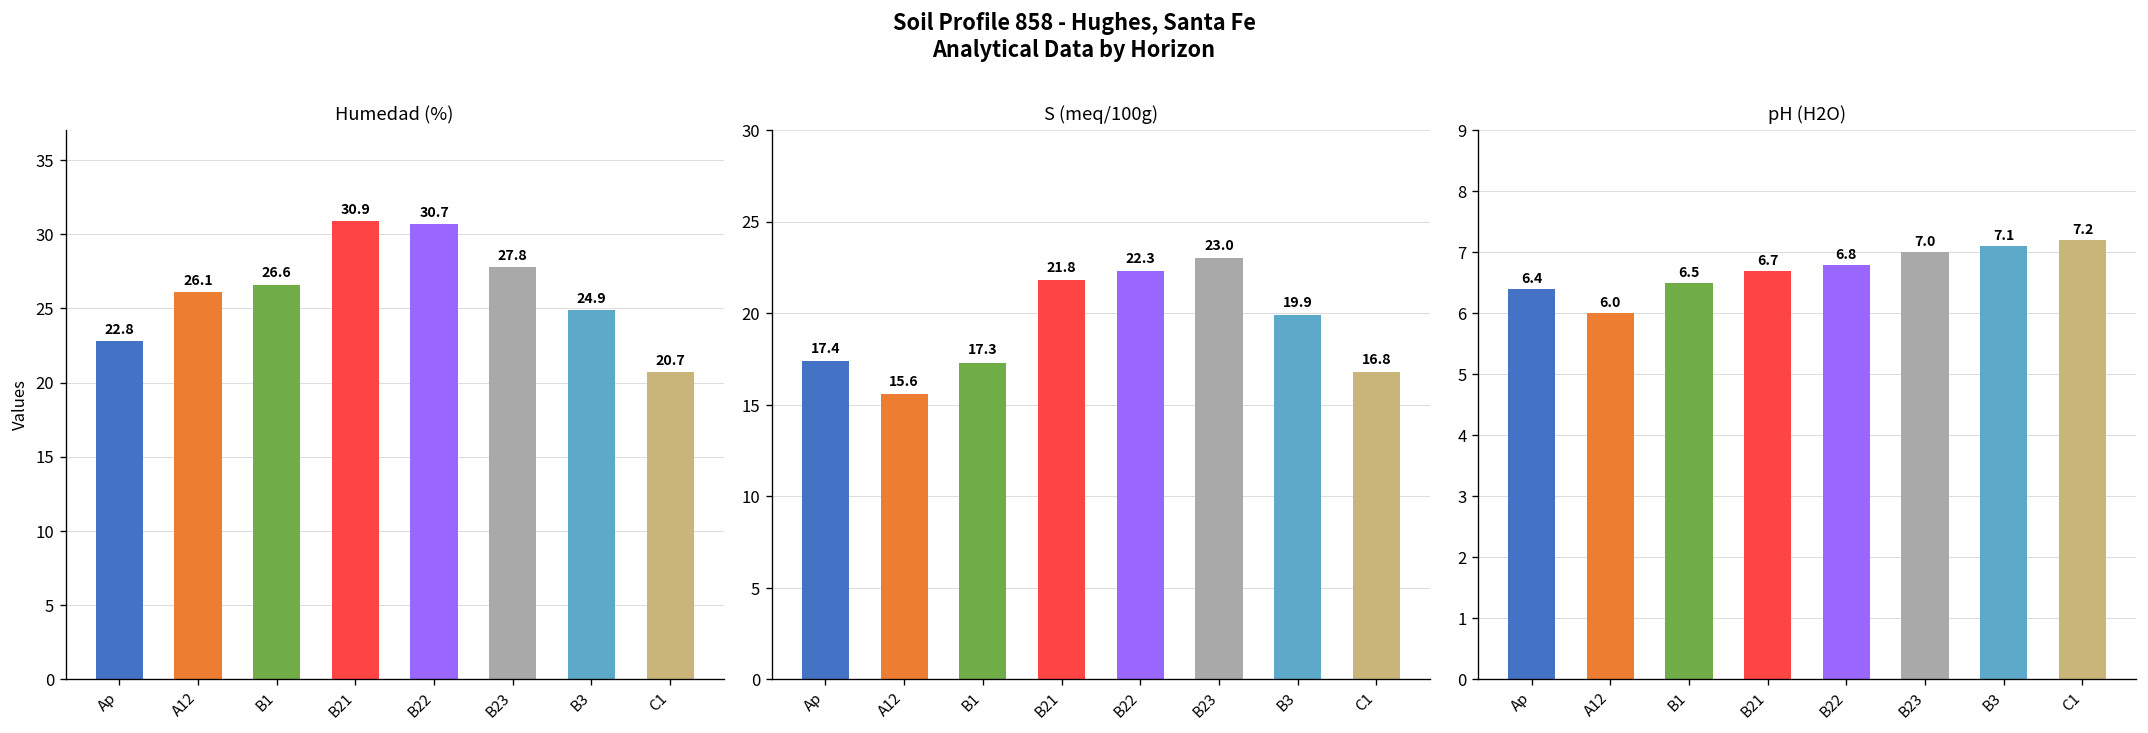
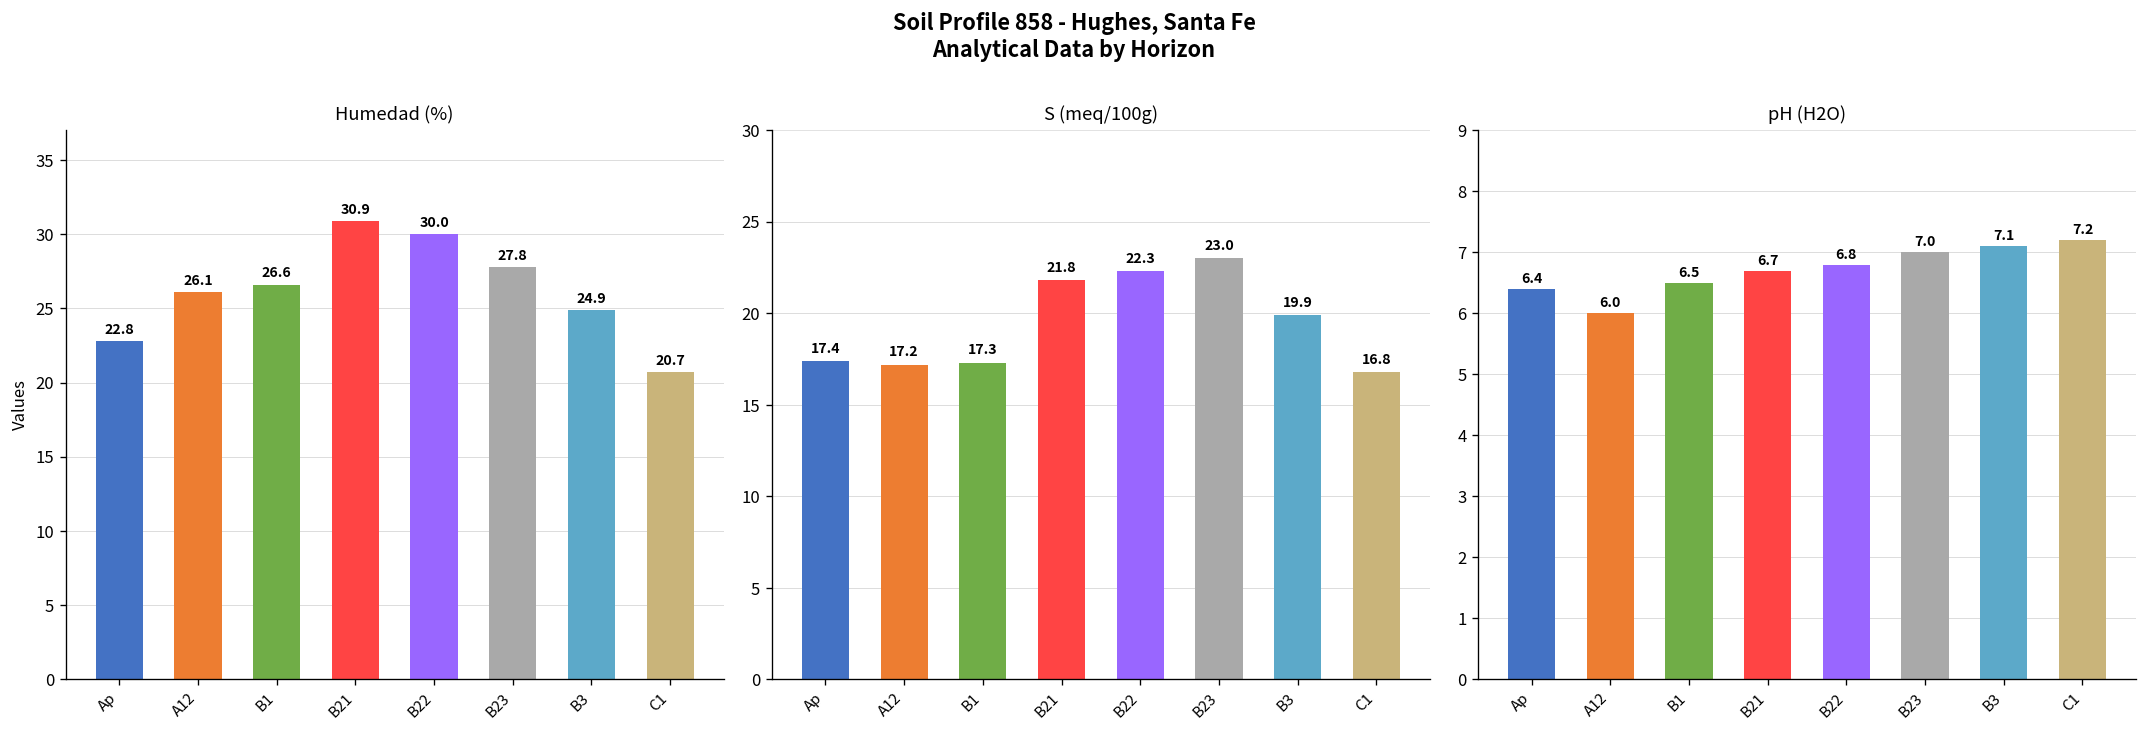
  {
    "Humedad (%)": {
      "Ap": 22.8,
      "A12": 26.1,
      "B1": 26.6,
      "B21": 30.9,
-     "B22": 30.7,
+     "B22": 30.0,
      "B23": 27.8,
      "B3": 24.9,
      "C1": 20.7
    },
    "S (meq/100g)": {
      "Ap": 17.4,
-     "A12": 15.6,
+     "A12": 17.2,
      "B1": 17.3,
      "B21": 21.8,
      "B22": 22.3,
      "B23": 23.0,
      "B3": 19.9,
      "C1": 16.8
    },
    "pH (H2O)": {
      "Ap": 6.4,
      "A12": 6.0,
      "B1": 6.5,
      "B21": 6.7,
      "B22": 6.8,
      "B23": 7.0,
      "B3": 7.1,
      "C1": 7.2
    }
  }
